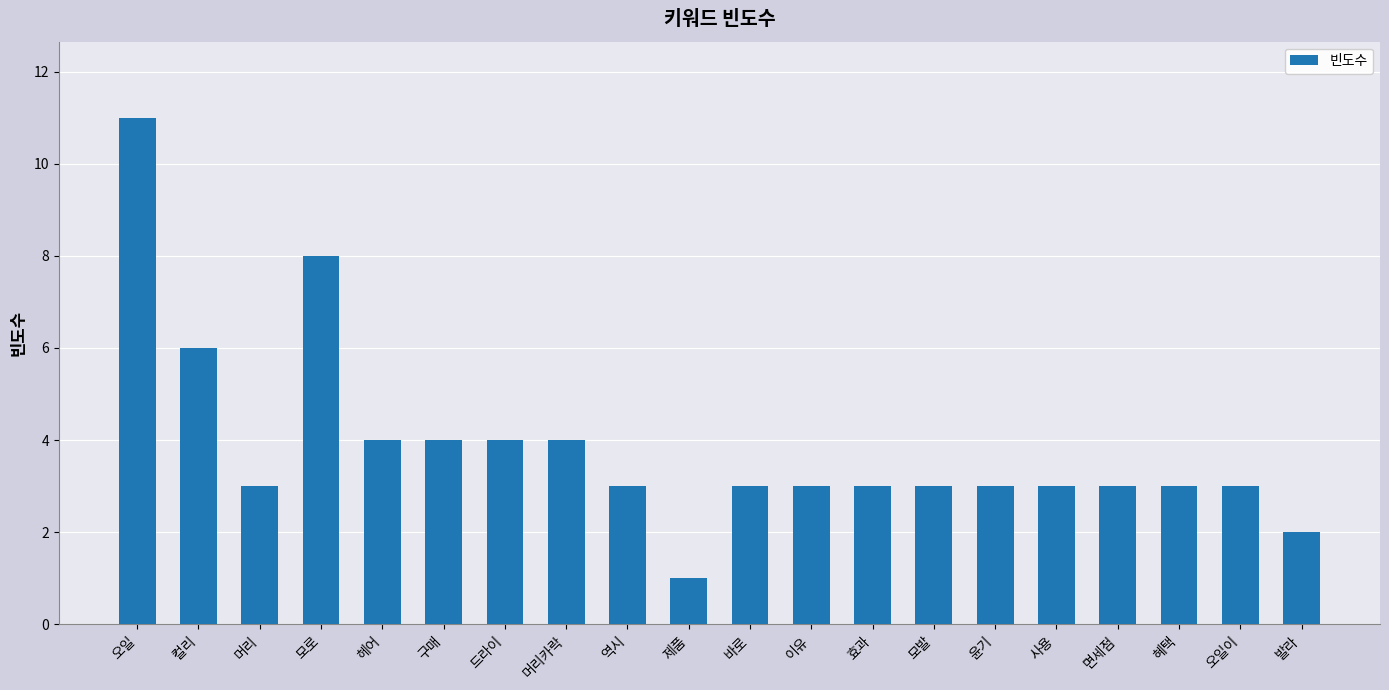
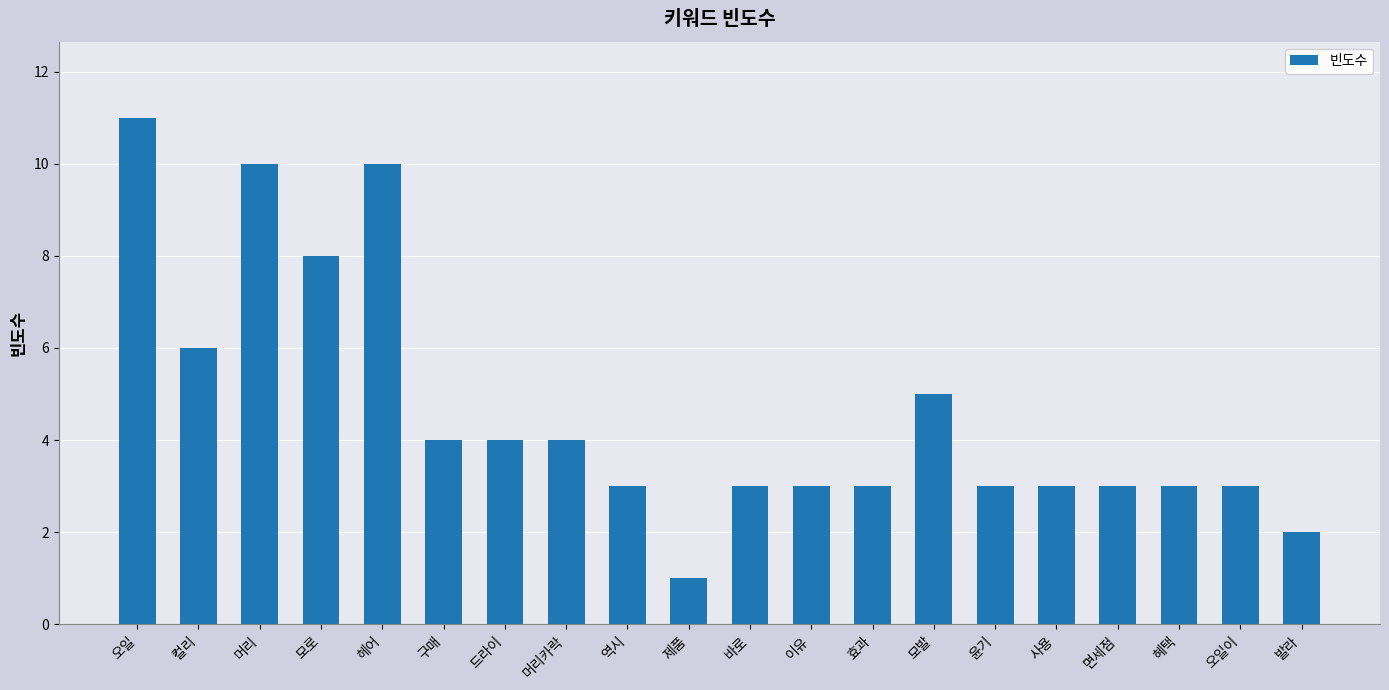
  {
    "오일": 11,
    "컬리": 6,
-   "머리": 3,
+   "머리": 10,
    "모로": 8,
-   "헤어": 4,
+   "헤어": 10,
    "구매": 4,
    "드라이": 4,
    "머리카락": 4,
    "역시": 3,
    "제품": 1,
    "바로": 3,
    "이유": 3,
    "효과": 3,
-   "모발": 3,
+   "모발": 5,
    "윤기": 3,
    "사용": 3,
    "면세점": 3,
    "혜택": 3,
    "오일이": 3,
    "발라": 2
  }
